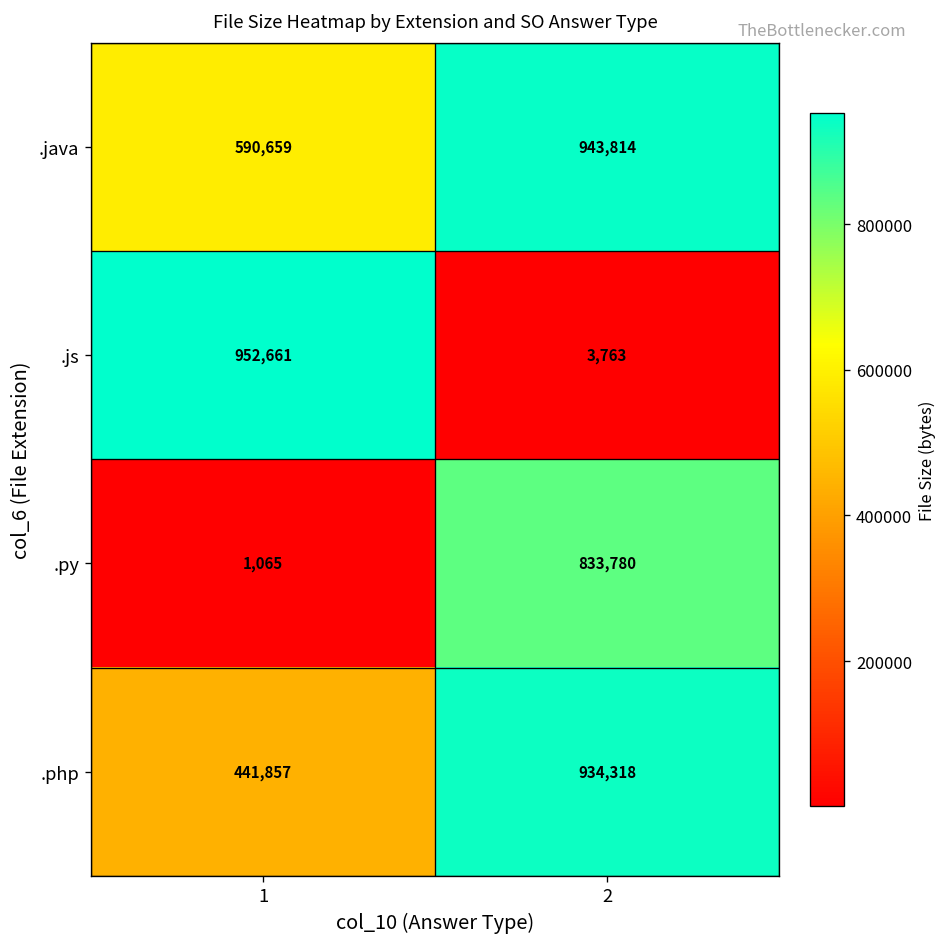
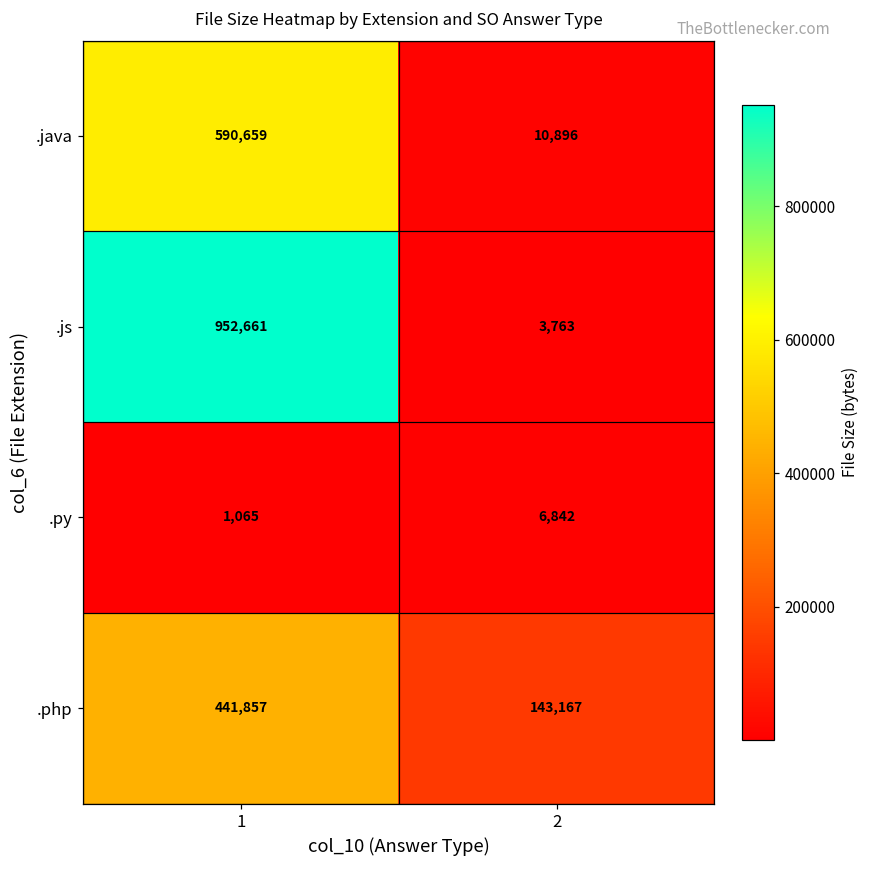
  {
    ".java": {
      "1": "590,659",
-     "2": "943,814"
+     "2": "10,896"
    },
    ".js": {
      "1": "952,661",
      "2": "3,763"
    },
    ".py": {
      "1": "1,065",
-     "2": "833,780"
+     "2": "6,842"
    },
    ".php": {
      "1": "441,857",
-     "2": "934,318"
+     "2": "143,167"
    }
  }
